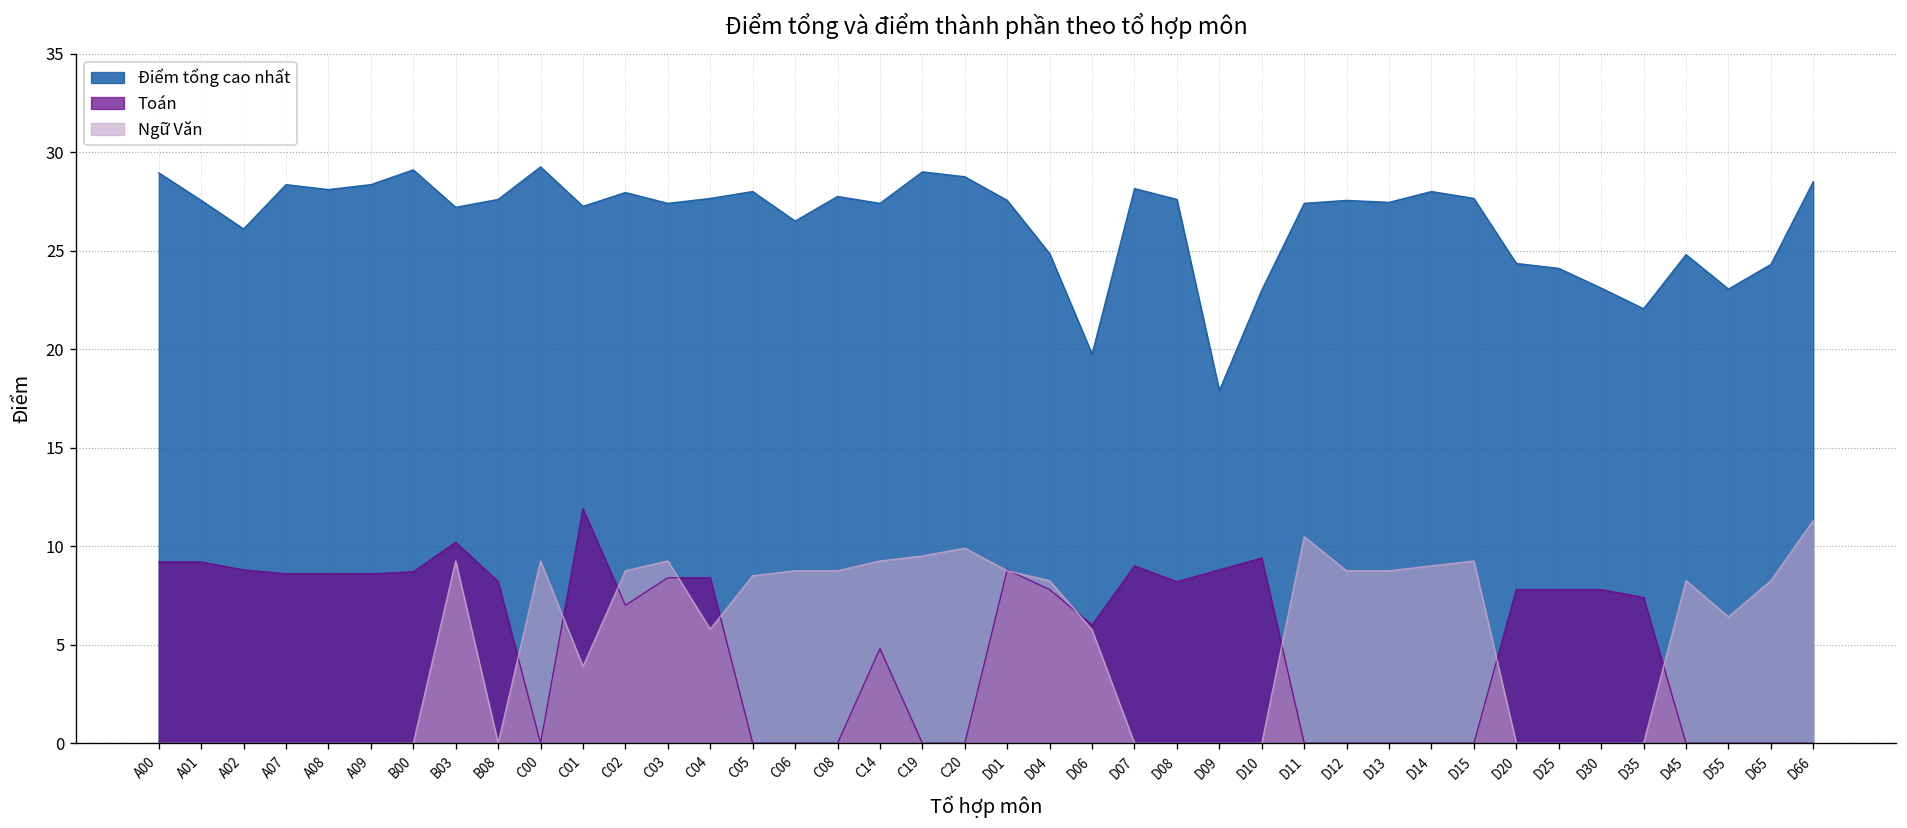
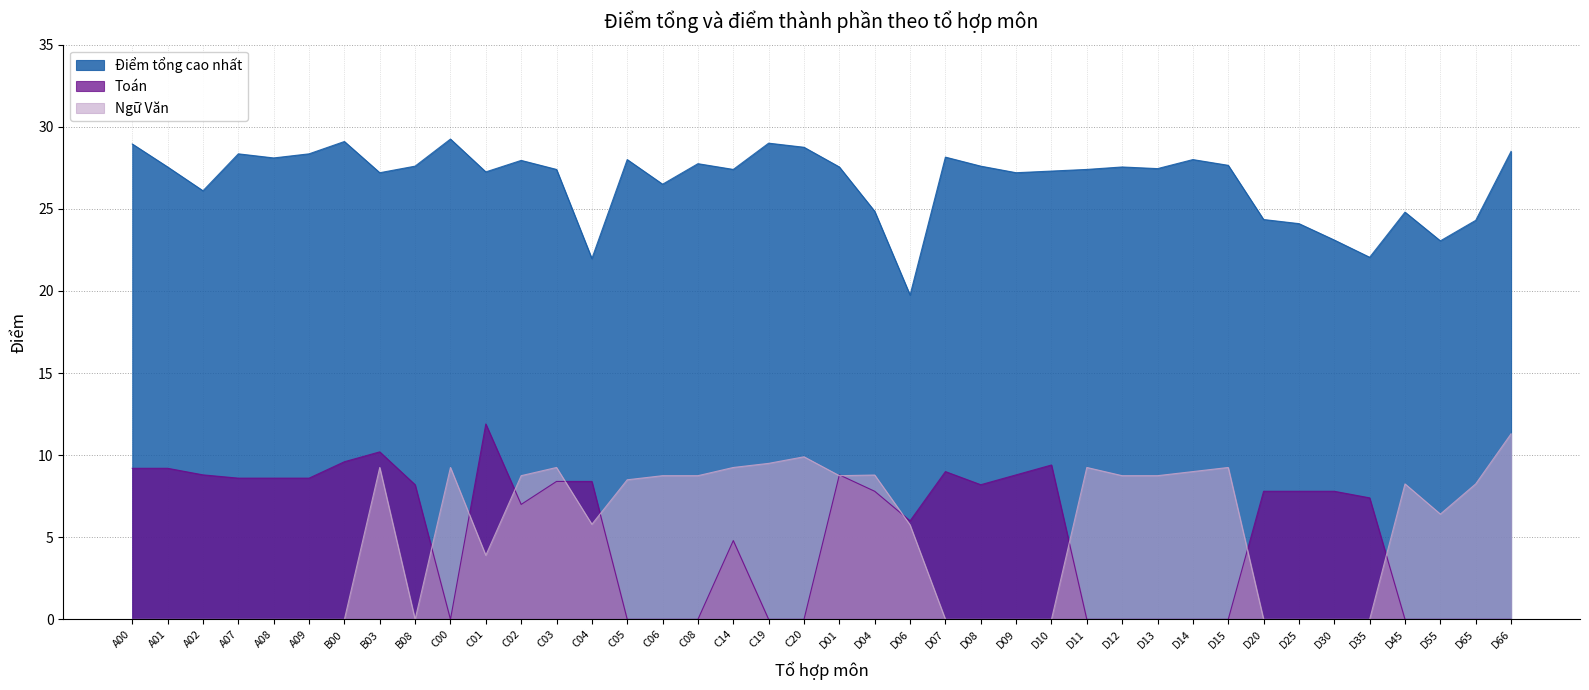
  {
    "Điểm tổng cao nhất": {
      "A00": 29.0,
      "A01": 27.6,
      "A02": 26.1,
      "A07": 28.4,
      "A08": 28.1,
      "A09": 28.4,
      "B00": 29.1,
      "B03": 27.2,
      "B08": 27.6,
      "C00": 29.3,
      "C01": 27.3,
      "C02": 28.0,
      "C03": 27.4,
-     "C04": 27.7,
+     "C04": 22.0,
      "C05": 28.0,
      "C06": 26.5,
      "C08": 27.8,
      "C14": 27.4,
      "C19": 29.0,
      "C20": 28.8,
      "D01": 27.6,
      "D04": 24.9,
      "D06": 19.8,
      "D07": 28.2,
      "D08": 27.6,
-     "D09": 17.9,
-     "D10": 23.0,
+     "D09": 27.2,
+     "D10": 27.3,
      "D11": 27.4,
      "D12": 27.6,
      "D13": 27.5,
      "D14": 28.0,
      "D15": 27.7,
      "D20": 24.4,
      "D25": 24.1,
      "D30": 23.1,
      "D35": 22.1,
      "D45": 24.8,
      "D55": 23.1,
      "D65": 24.3,
      "D66": 28.5
    },
    "Toán": {
      "A00": 9.2,
      "A01": 9.2,
      "A02": 8.8,
      "A07": 8.6,
      "A08": 8.6,
      "A09": 8.6,
-     "B00": 8.7,
+     "B00": 9.6,
      "B03": 10.2,
      "B08": 8.2,
      "C00": 0.0,
      "C01": 11.9,
      "C02": 7.0,
      "C03": 8.4,
      "C04": 8.4,
      "C05": 0.0,
      "C06": 0.0,
      "C08": 0.0,
      "C14": 4.8,
      "C19": 0.0,
      "C20": 0.0,
      "D04": 7.8,
      "D06": 6.0,
      "D07": 9.0,
      "D08": 8.2,
      "D09": 8.8,
      "D10": 9.4,
      "D11": 0.0,
      "D12": 0.0,
      "D13": 0.0,
      "D14": 0.0,
      "D15": 0.0,
      "D20": 7.8,
      "D25": 7.8,
      "D30": 7.8,
      "D35": 7.4,
      "D45": 0.0,
      "D55": 0.0,
      "D65": 0.0,
      "D66": 0.0
    },
    "Ngữ Văn": {
      "A00": 0.0,
      "A01": 0.0,
      "A02": 0.0,
      "A07": 0.0,
      "A08": 0.0,
      "A09": 0.0,
      "B00": 0.0,
      "B03": 9.3,
      "B08": 0.0,
      "C00": 9.3,
      "C01": 3.9,
      "C02": 8.8,
      "C03": 9.3,
      "C04": 5.8,
      "C05": 8.5,
      "C06": 8.8,
      "C08": 8.8,
      "C14": 9.3,
      "C19": 9.5,
      "C20": 9.9,
-     "D04": 8.3,
+     "D04": 8.8,
      "D06": 5.8,
      "D07": 0.0,
      "D08": 0.0,
      "D09": 0.0,
      "D10": 0.0,
-     "D11": 10.5,
+     "D11": 9.3,
      "D12": 8.8,
      "D13": 8.8,
      "D14": 9.0,
      "D15": 9.3,
      "D20": 0.0,
      "D25": 0.0,
      "D30": 0.0,
      "D35": 0.0,
      "D45": 8.3,
      "D55": 6.4,
      "D65": 8.3,
      "D66": 11.3
    }
  }
